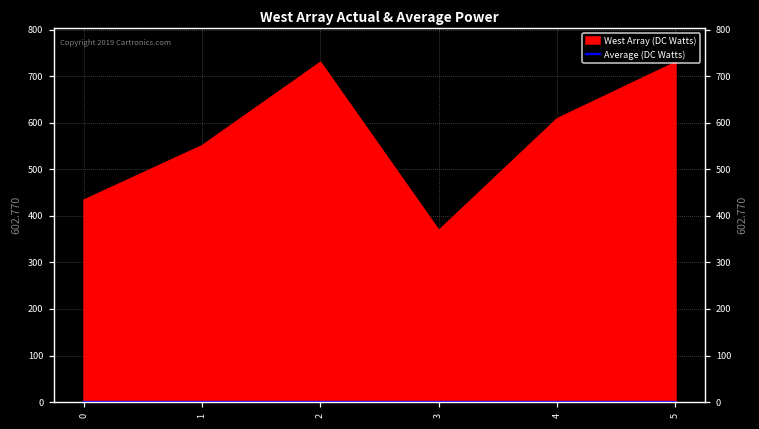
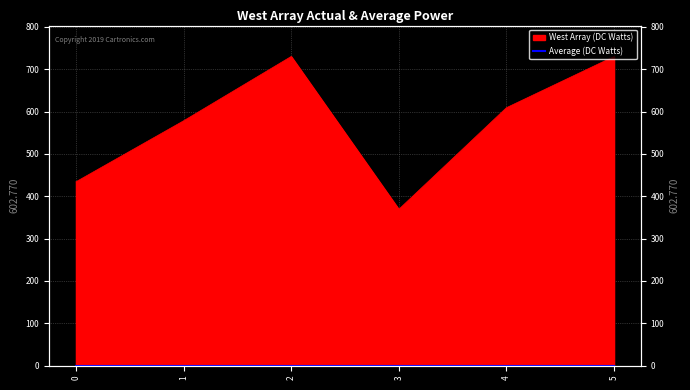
  {
    "West Array (DC Watts)": {
      "0": 430,
-     "1": 550,
+     "1": 580,
      "2": 730,
      "3": 370,
      "4": 610
    },
    "Average (DC Watts)": {
      "0": 0,
      "1": 0,
      "2": 0,
      "3": 0,
      "4": 0,
      "5": 0
    }
  }
